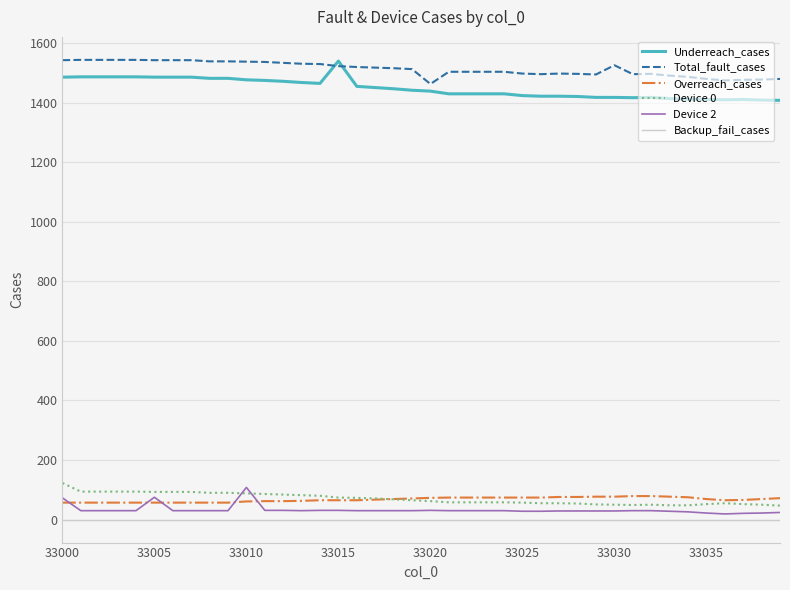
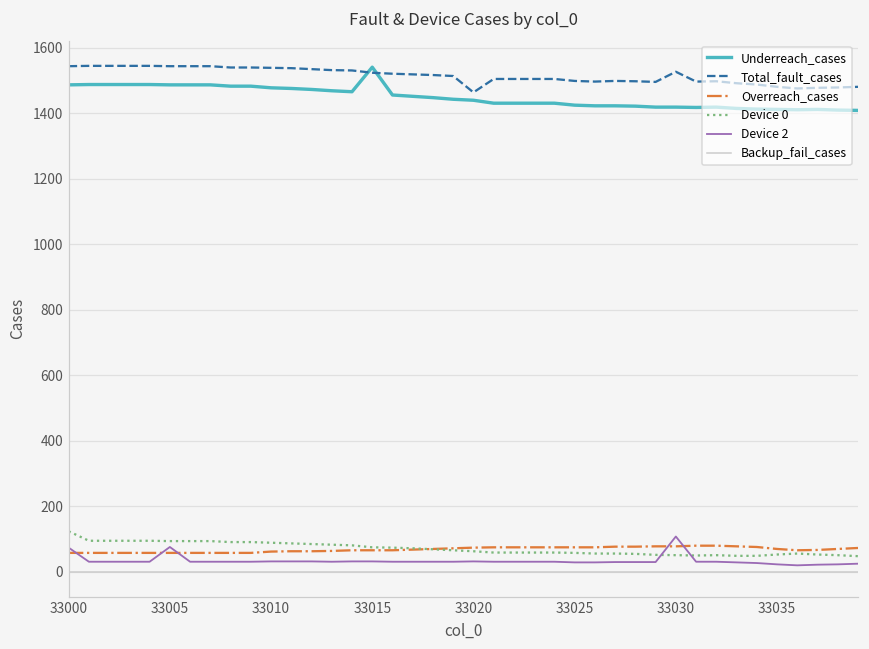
  {
    "Underreach_cases": {
      "33000": 1490,
      "33005": 1490,
      "33010": 1480,
      "33015": 1540,
      "33020": 1440,
      "33025": 1420,
      "33030": 1420
    },
    "Total_fault_cases": {
      "33000": 1540,
      "33005": 1540,
      "33010": 1540,
      "33015": 1520,
      "33020": 1460,
      "33025": 1500,
      "33030": 1530
    },
    "Overreach_cases": {
      "33000": 60,
      "33005": 60,
      "33010": 60,
      "33015": 70,
      "33020": 70,
      "33025": 70,
      "33030": 80,
      "33035": 70
    },
    "Device 0": {
      "33000": 120,
      "33005": 90,
      "33010": 90,
      "33015": 70,
      "33020": 60,
      "33025": 60,
      "33030": 50,
      "33035": 50
    },
    "Device 2": {
      "33000": 70,
      "33005": 80,
-     "33010": 110,
+     "33010": 30,
      "33015": 30,
      "33020": 30,
      "33025": 30,
-     "33030": 30,
+     "33030": 110,
      "33035": 20
    },
    "Backup_fail_cases": {
      "33000": 0,
      "33005": 0,
      "33010": 0,
      "33015": 0,
      "33020": 0,
      "33025": 0,
      "33030": 0,
      "33035": 0
    }
  }
